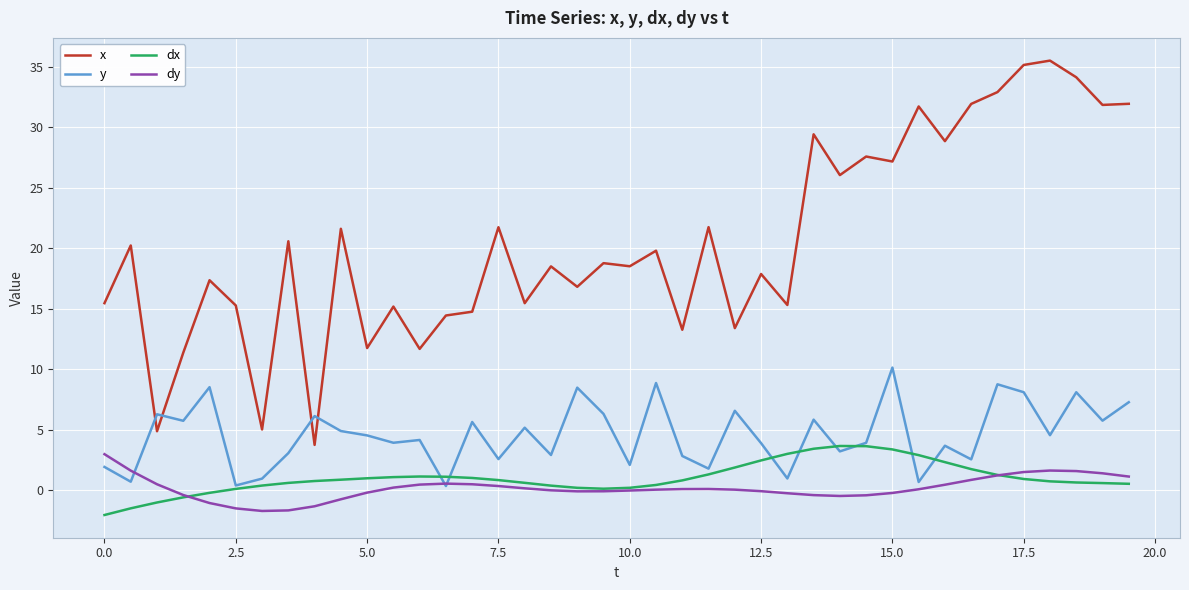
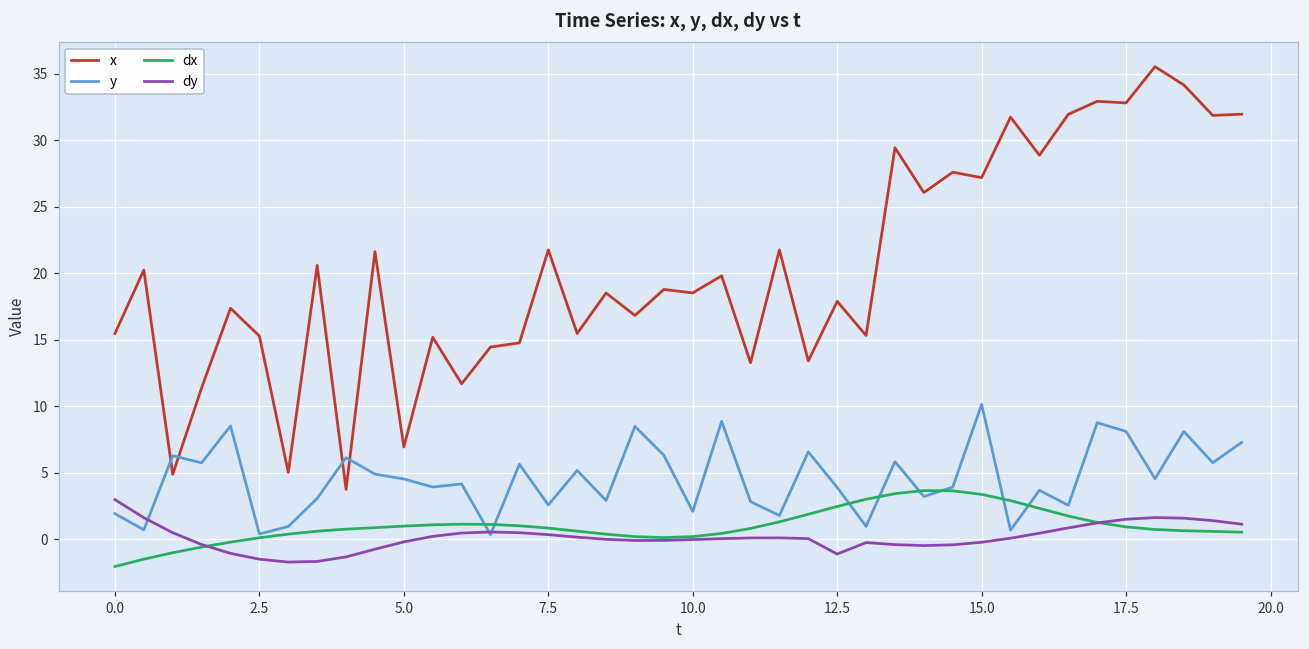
  {
    "x": {
      "0.0": 15.5,
      "2.5": 15.3,
-     "5.0": 11.8,
+     "5.0": 6.9,
      "7.5": 21.8,
      "10.0": 18.5,
      "12.5": 17.9,
      "15.0": 27.2,
-     "17.5": 35.2
+     "17.5": 32.8
    },
    "y": {
      "0.0": 1.9,
      "2.5": 0.4,
      "5.0": 4.5,
      "7.5": 2.6,
      "10.0": 2.1,
      "12.5": 3.9,
      "15.0": 10.1,
      "17.5": 8.1
    },
    "dx": {
      "0.0": -2.0,
      "2.5": 0.1,
      "5.0": 1.0,
      "7.5": 0.8,
      "10.0": 0.2,
      "12.5": 2.5,
      "15.0": 3.4,
      "17.5": 0.9
    },
    "dy": {
      "0.0": 3.0,
      "2.5": -1.5,
      "5.0": -0.2,
      "7.5": 0.3,
      "10.0": 0.0,
-     "12.5": -0.1,
+     "12.5": -1.1,
      "15.0": -0.2,
      "17.5": 1.5
    }
  }
